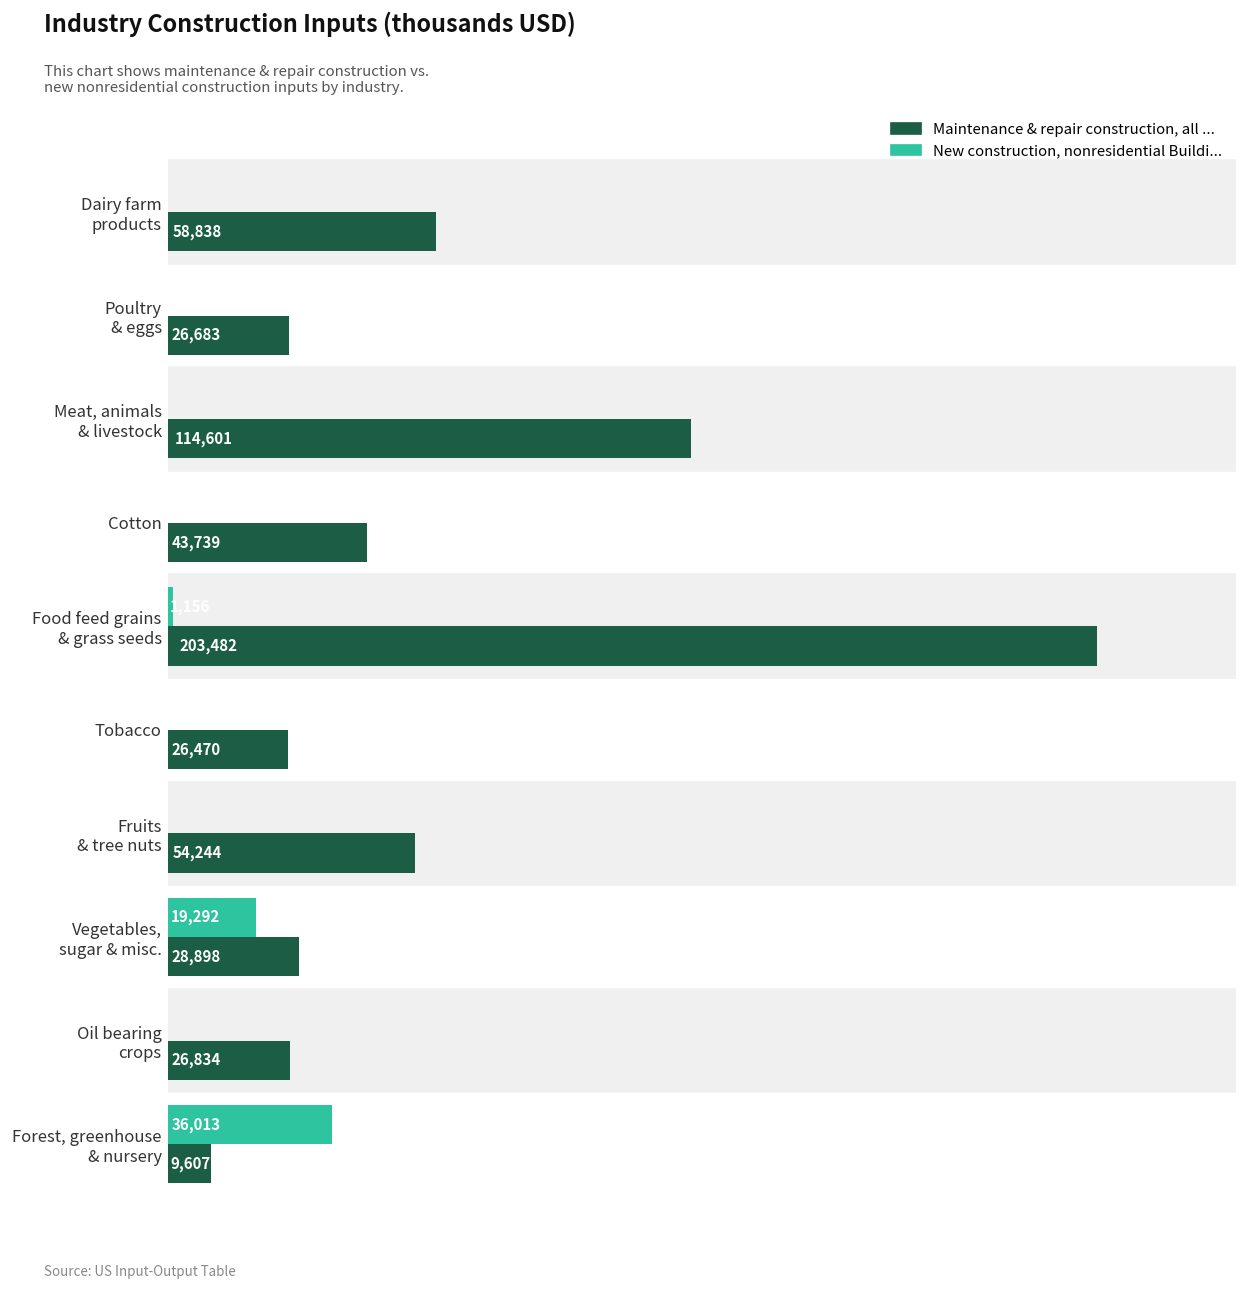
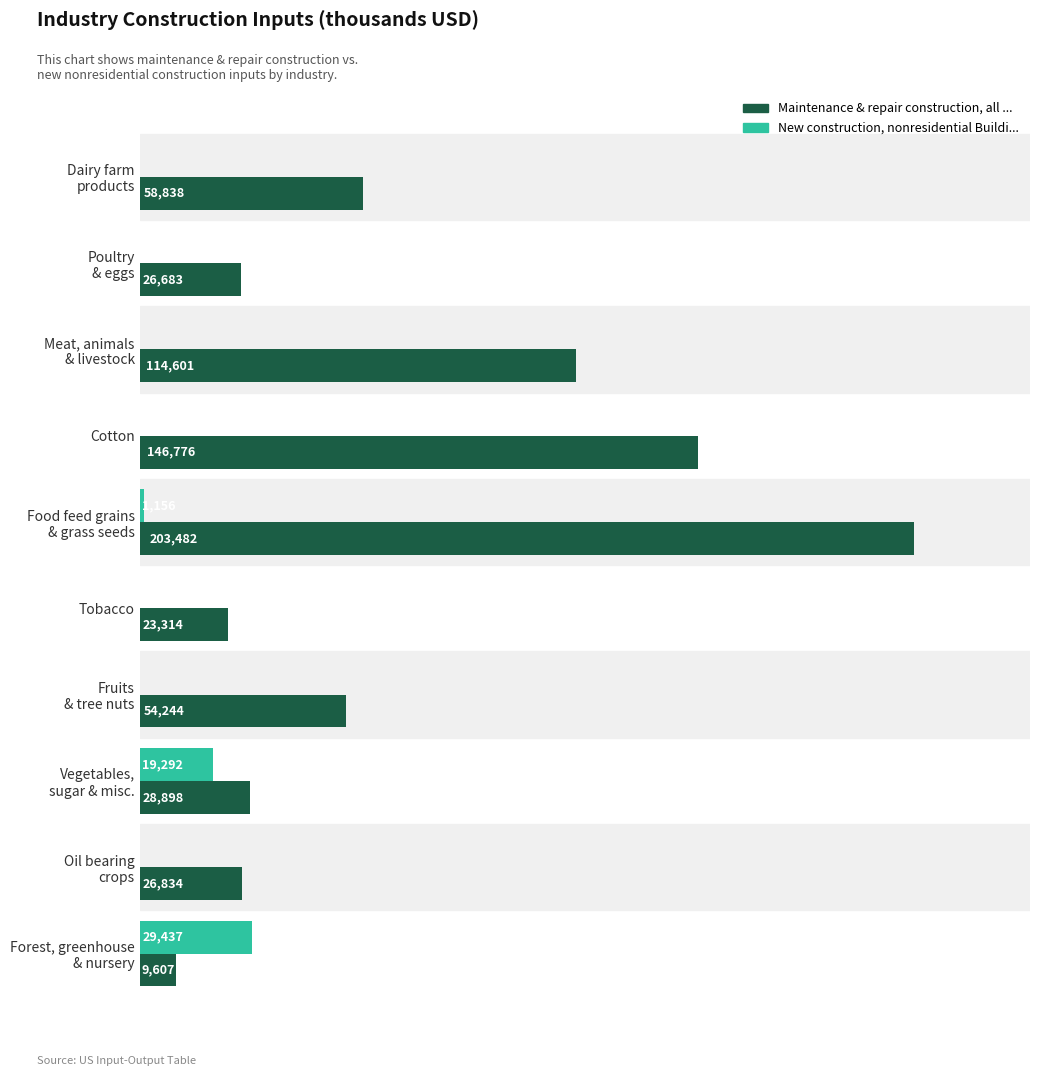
  {
    "Maintenance & repair construction, all ...": {
      "Dairy farm products": "58,838",
      "Poultry & eggs": "26,683",
      "Meat, animals & livestock": "114,601",
-     "Cotton": "43,739",
+     "Cotton": "146,776",
      "Food feed grains & grass seeds": "203,482",
-     "Tobacco": "26,470",
+     "Tobacco": "23,314",
      "Fruits & tree nuts": "54,244",
      "Vegetables, sugar & misc.": "28,898",
      "Oil bearing crops": "26,834",
      "Forest, greenhouse & nursery": "9,607"
    },
    "New construction, nonresidential Buildi...": {
      "Vegetables, sugar & misc.": "19,292",
-     "Forest, greenhouse & nursery": "36,013"
+     "Forest, greenhouse & nursery": "29,437"
    }
  }
